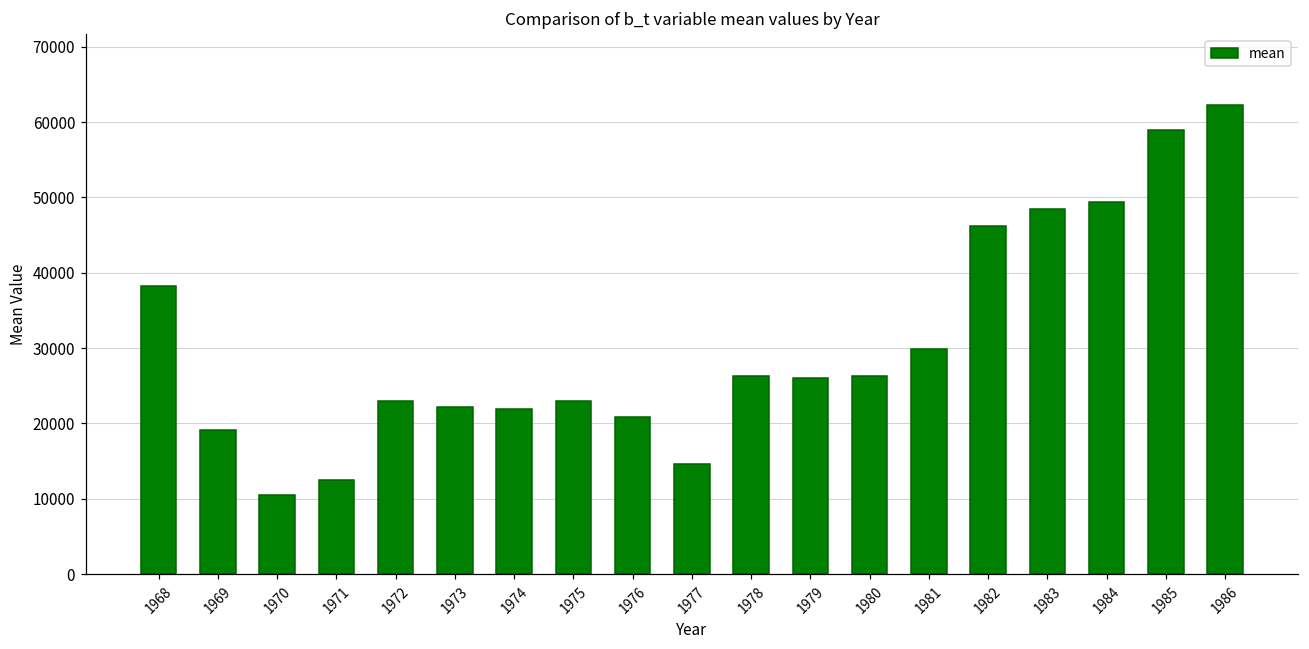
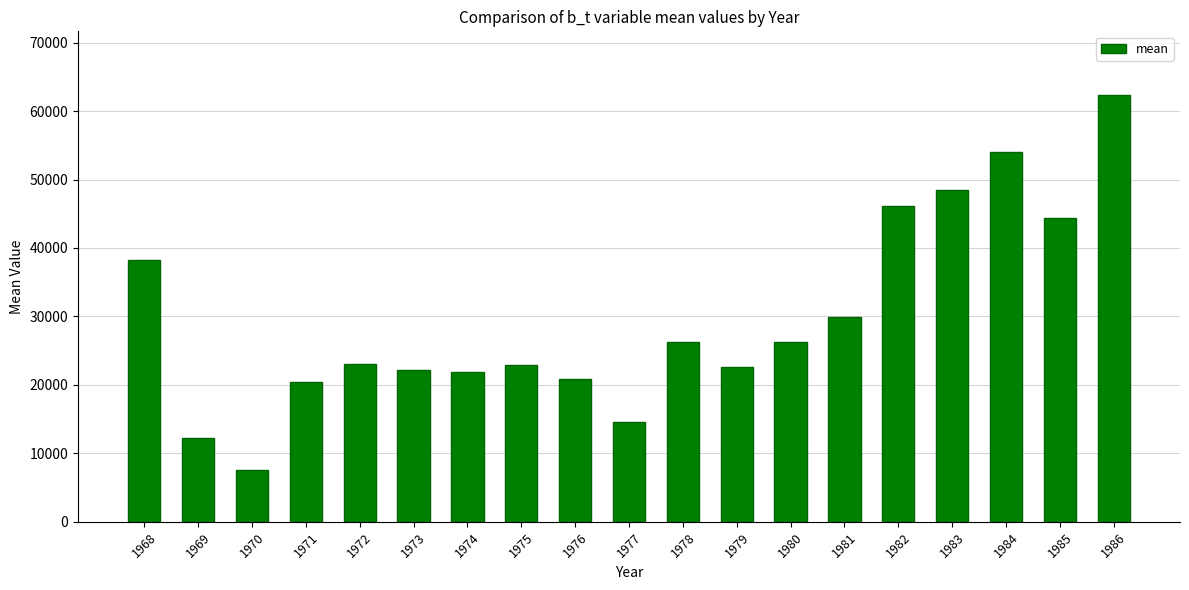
  {
    "1968": 38000,
-   "1969": 19000,
-   "1970": 10000,
-   "1971": 13000,
+   "1969": 12000,
+   "1970": 8000,
+   "1971": 20000,
    "1972": 23000,
    "1973": 22000,
    "1974": 22000,
    "1975": 23000,
    "1976": 21000,
    "1977": 15000,
    "1978": 26000,
-   "1979": 26000,
+   "1979": 23000,
    "1980": 26000,
    "1981": 30000,
    "1982": 46000,
    "1983": 48000,
-   "1984": 49000,
-   "1985": 59000,
+   "1984": 54000,
+   "1985": 44000,
    "1986": 62000
  }
